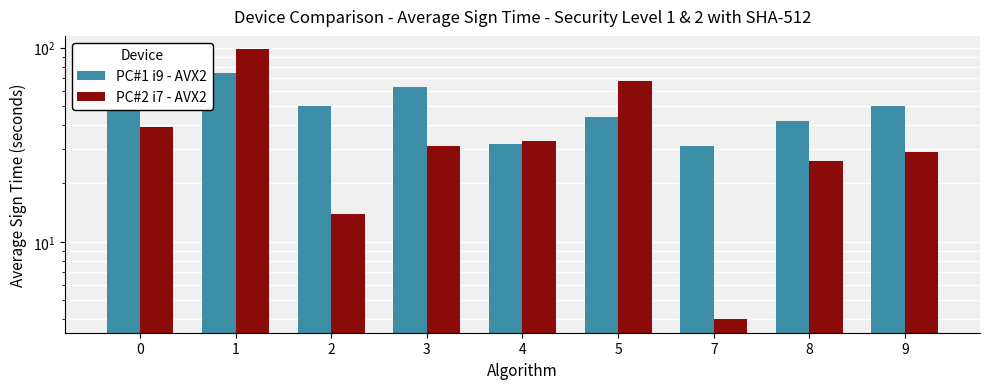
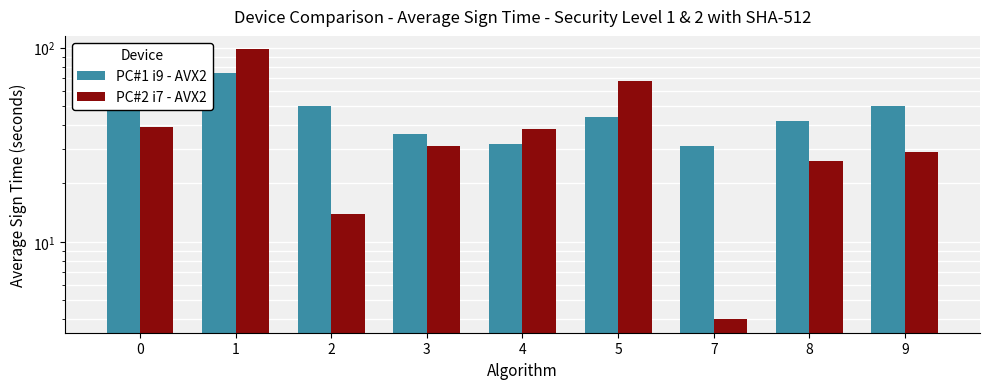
  {
    "PC#1 i9 - AVX2": {
      "1": 74,
      "2": 50,
-     "3": 63,
+     "3": 36,
      "4": 32,
      "5": 44,
      "7": 31,
      "8": 42,
      "9": 50
    },
    "PC#2 i7 - AVX2": {
      "0": 39,
      "1": 100,
      "2": 14,
      "3": 31,
-     "4": 33,
+     "4": 38,
      "5": 67,
      "7": 4,
      "8": 26,
      "9": 29
    }
  }
